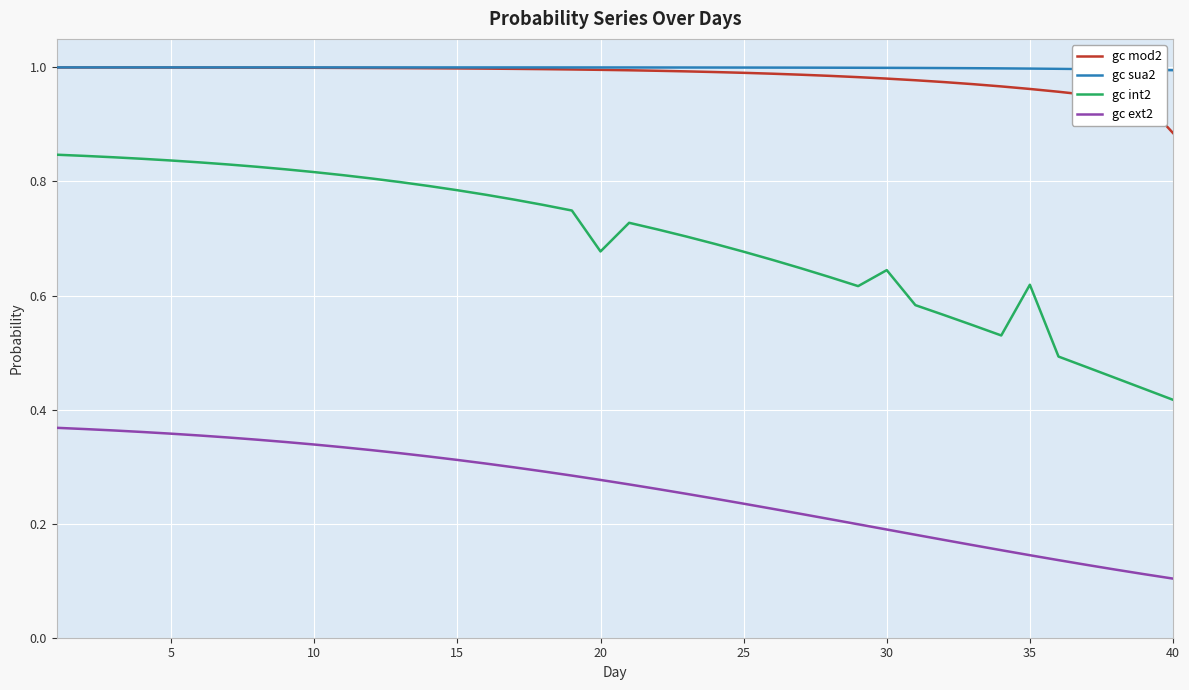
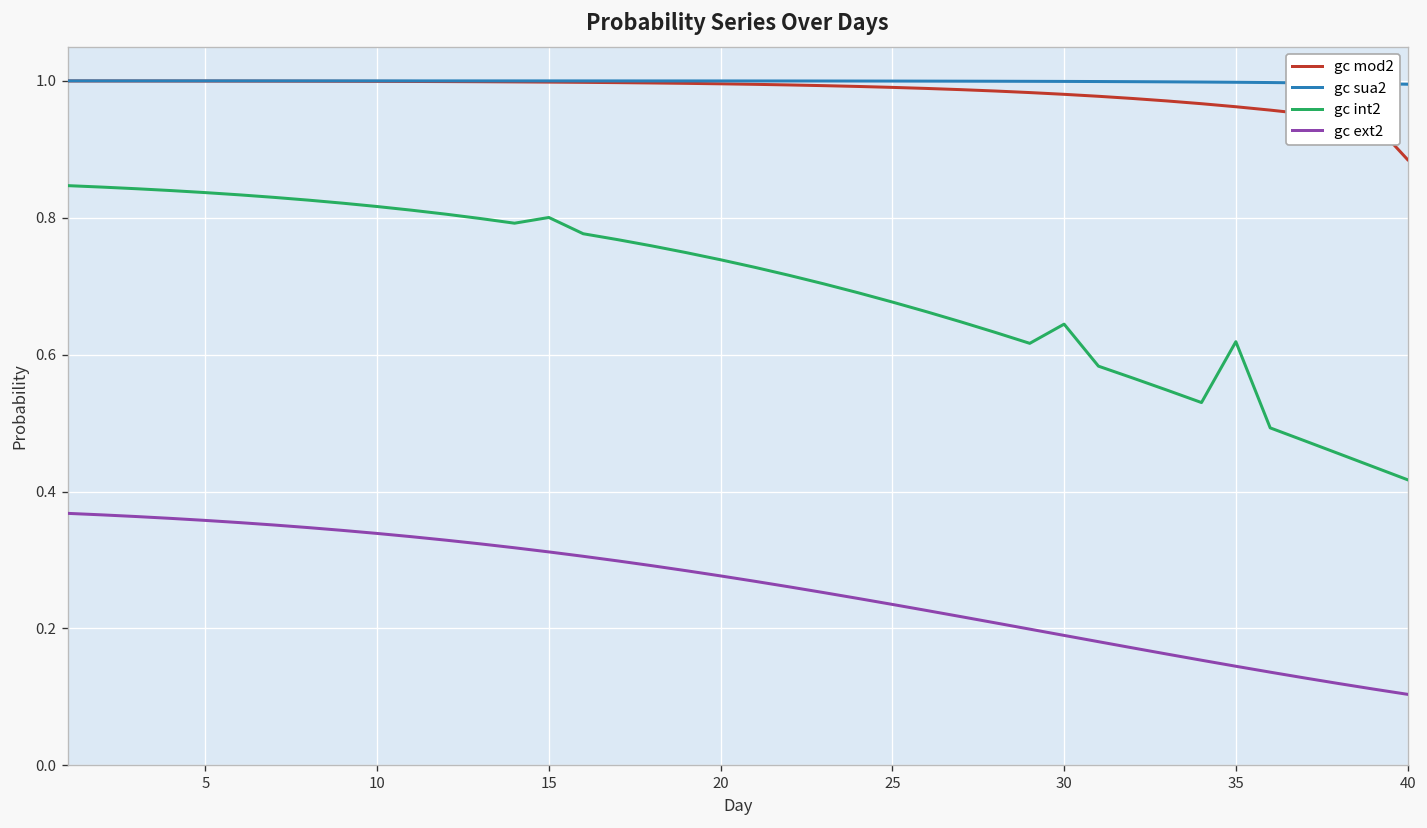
  {
    "gc mod2": {
      "25": 0.99,
      "30": 0.98,
      "35": 0.96,
      "40": 0.88
    },
    "gc sua2": {
      "25": 1.00,
      "30": 1.00,
      "35": 1.00,
      "40": 1.00
    },
    "gc int2": {
      "5": 0.84,
      "10": 0.82,
-     "15": 0.78,
-     "20": 0.68,
+     "15": 0.80,
+     "20": 0.74,
      "25": 0.68,
      "30": 0.64,
      "35": 0.62,
      "40": 0.42
    },
    "gc ext2": {
      "5": 0.36,
      "10": 0.34,
      "15": 0.31,
      "20": 0.28,
      "25": 0.24,
      "30": 0.19,
      "35": 0.14,
      "40": 0.10
    }
  }
